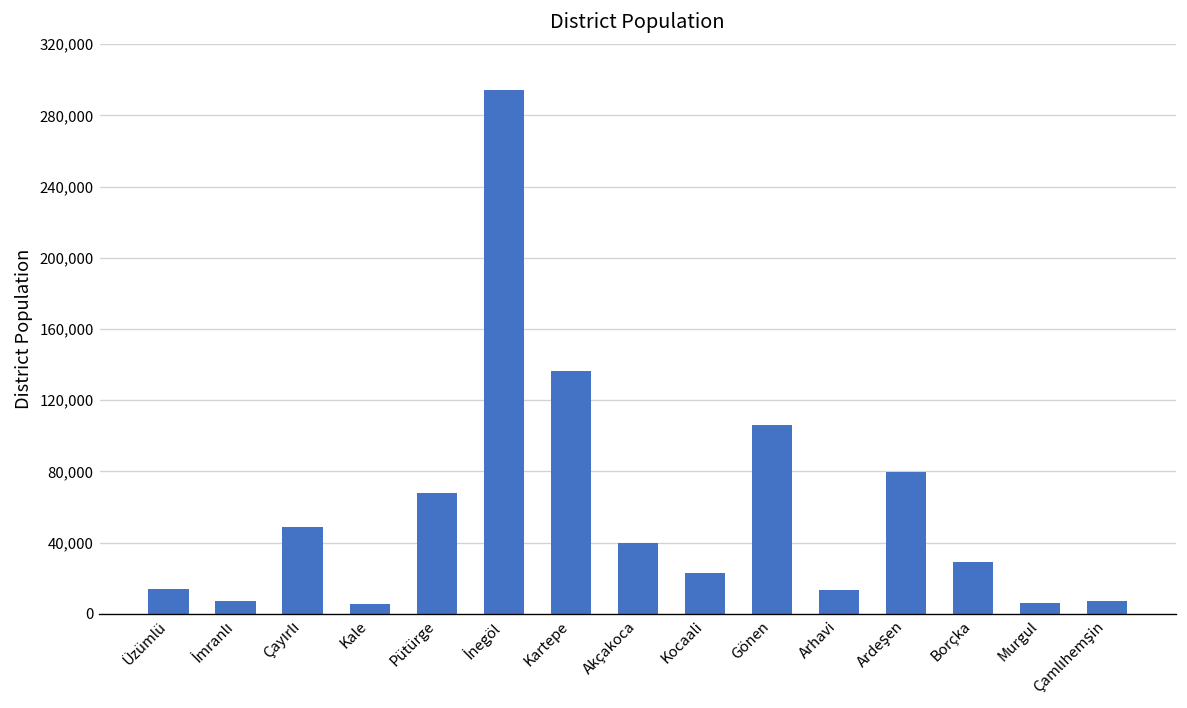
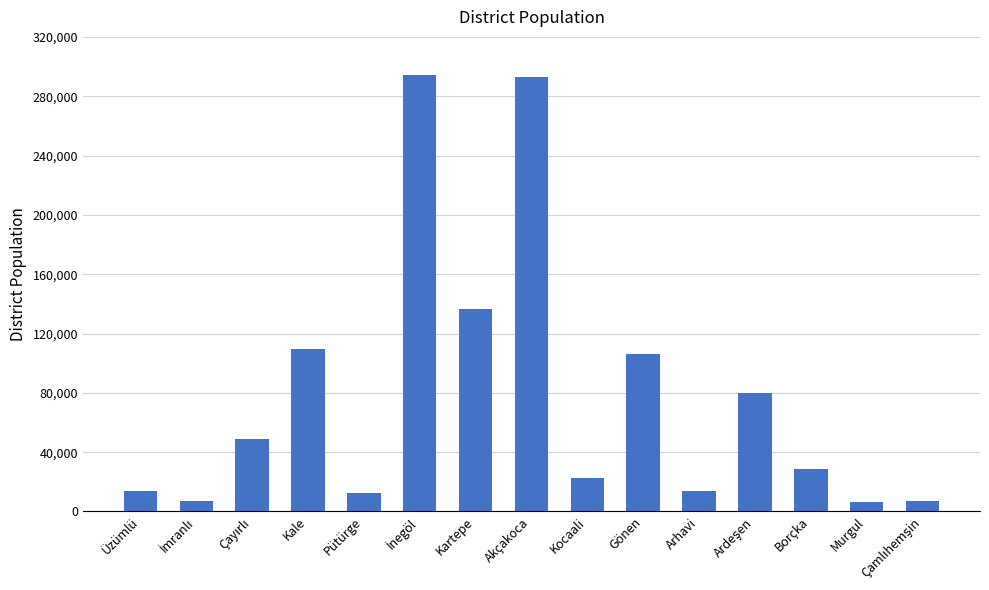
  {
    "Üzümlü": "14,000",
    "İmranlı": "7,000",
    "Çayırlı": "49,000",
-   "Kale": "6,000",
-   "Pütürge": "68,000",
+   "Kale": "110,000",
+   "Pütürge": "12,000",
    "İnegöl": "294,000",
    "Kartepe": "137,000",
-   "Akçakoca": "40,000",
+   "Akçakoca": "293,000",
    "Kocaali": "23,000",
    "Gönen": "106,000",
    "Arhavi": "14,000",
    "Ardeşen": "80,000",
    "Borçka": "29,000",
    "Murgul": "6,000",
    "Çamlıhemşin": "7,000"
  }
